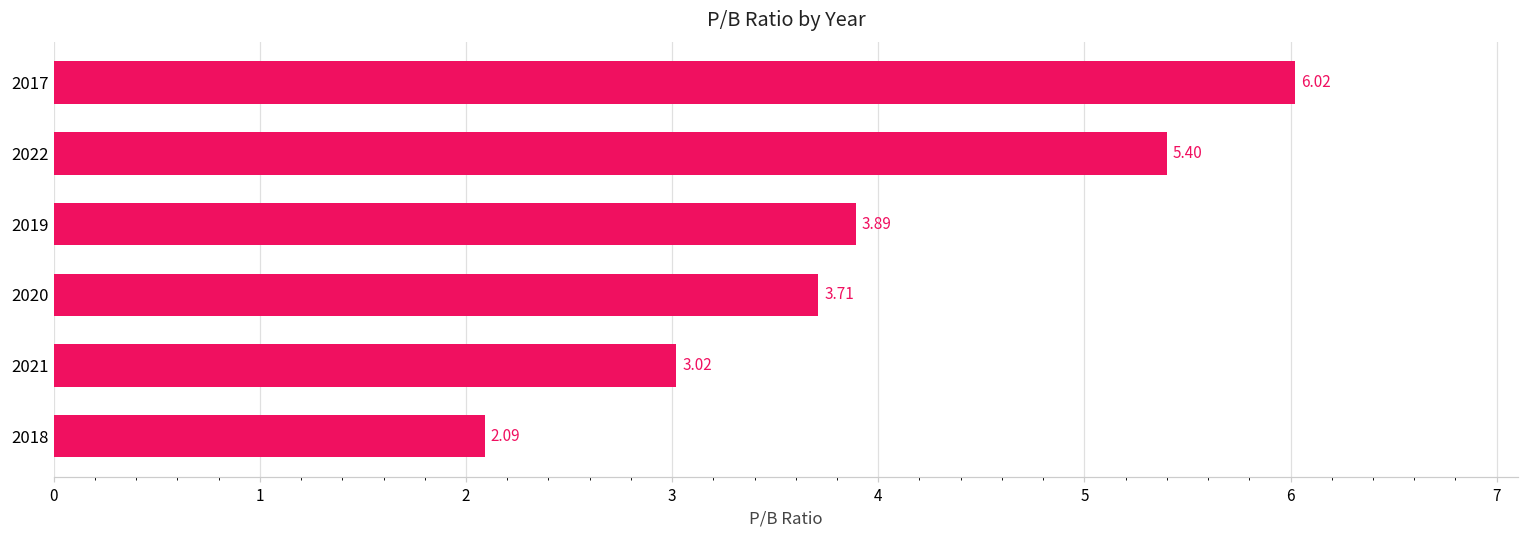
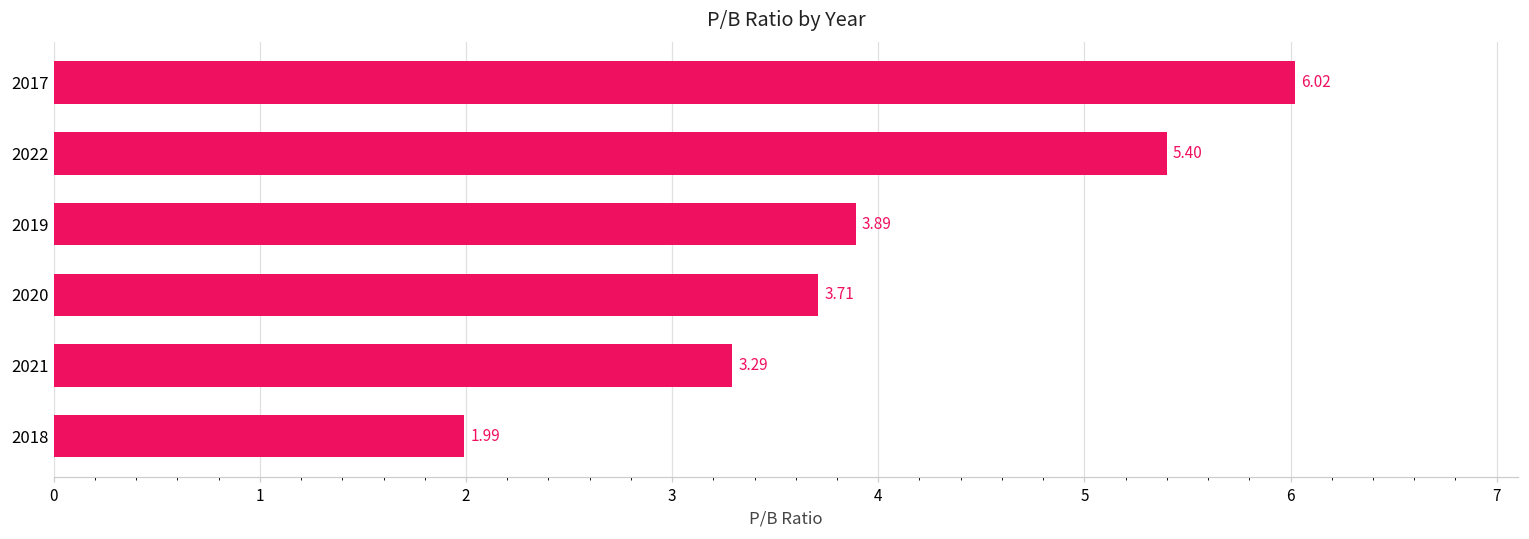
  {
    "2017": 6.02,
    "2022": 5.40,
    "2019": 3.89,
    "2020": 3.71,
-   "2021": 3.02,
-   "2018": 2.09
+   "2021": 3.29,
+   "2018": 1.99
  }
